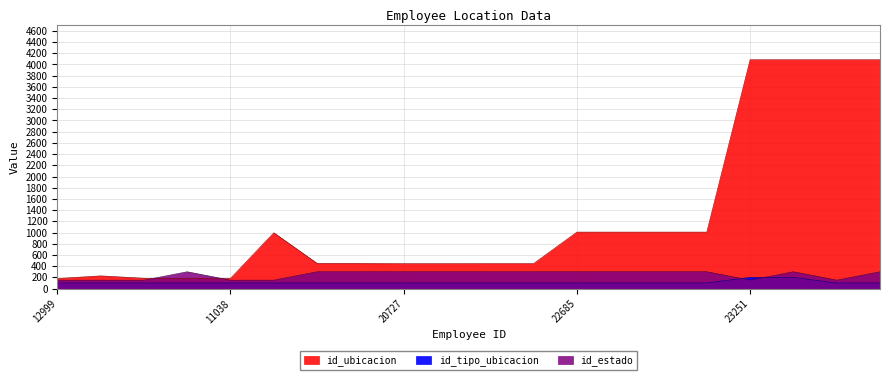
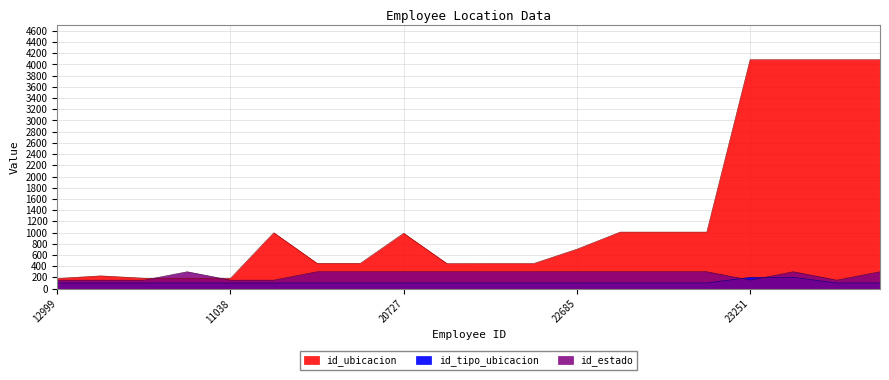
  {
    "id_ubicacion": {
-     "20727": 400,
-     "22685": 1000,
+     "20727": 1000,
+     "22685": 700,
      "23251": 4100
    },
    "id_tipo_ubicacion": {
      "12999": 100,
      "11038": 100,
      "20727": 100,
      "22685": 100,
      "23251": 200
    },
    "id_estado": {
      "20727": 300,
      "22685": 300,
      "23251": 200
    }
  }
